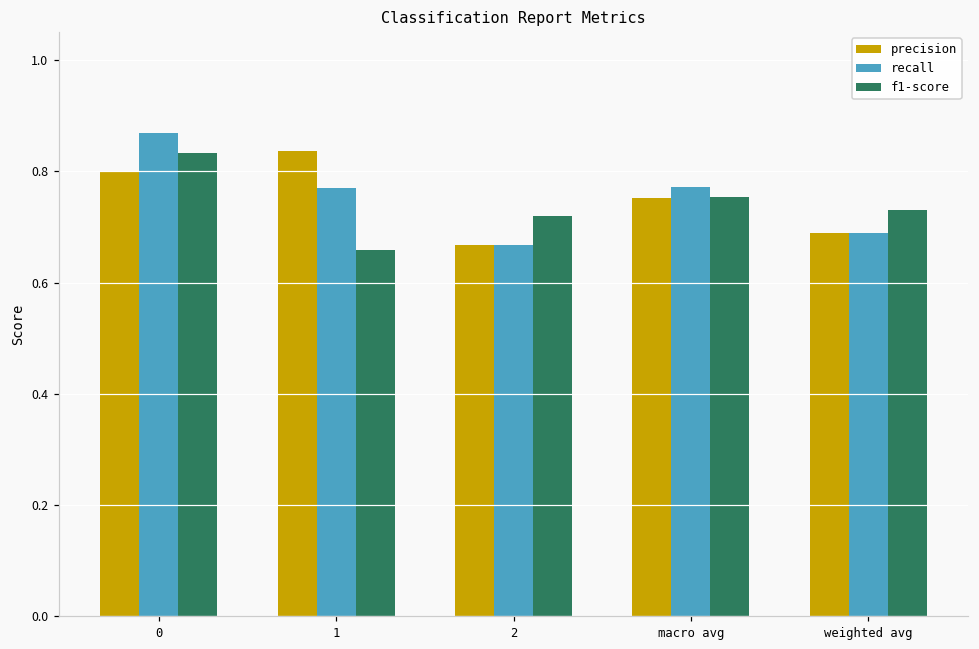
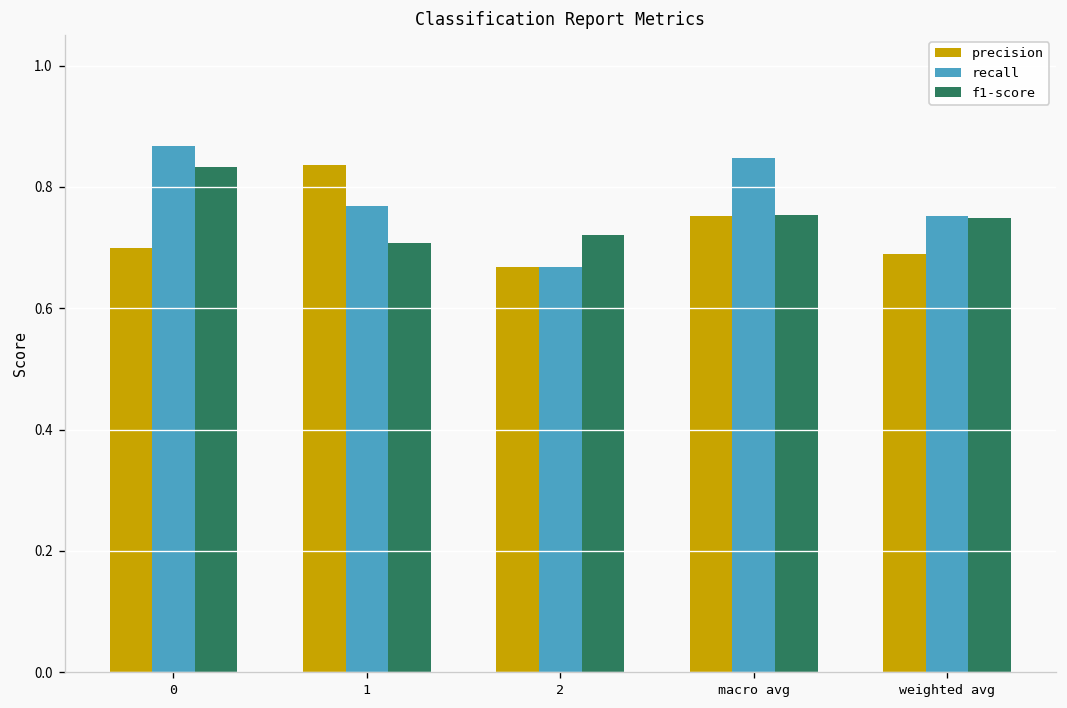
  {
    "precision": {
-     "0": 0.8,
+     "0": 0.7,
      "1": 0.84,
      "2": 0.67,
      "macro avg": 0.75,
      "weighted avg": 0.69
    },
    "recall": {
      "0": 0.87,
      "1": 0.77,
      "2": 0.67,
-     "macro avg": 0.77,
-     "weighted avg": 0.69
+     "macro avg": 0.85,
+     "weighted avg": 0.75
    },
    "f1-score": {
      "0": 0.83,
-     "1": 0.66,
+     "1": 0.71,
      "2": 0.72,
      "macro avg": 0.75,
-     "weighted avg": 0.73
+     "weighted avg": 0.75
    }
  }
